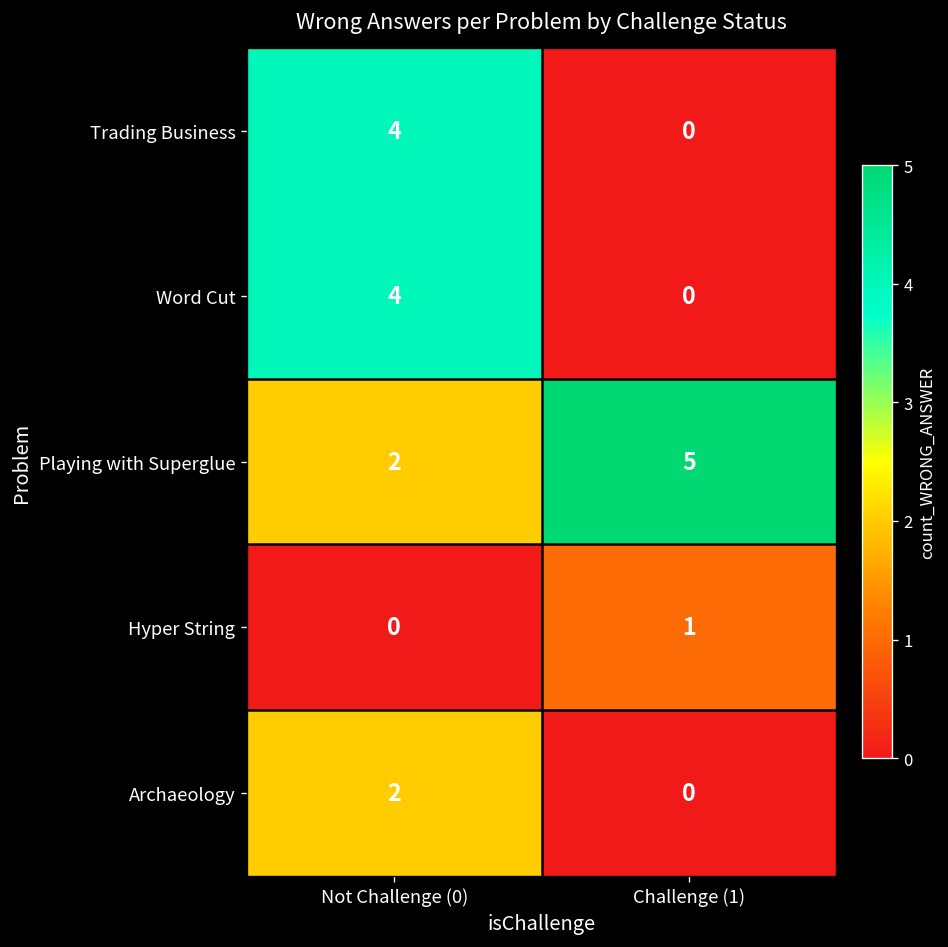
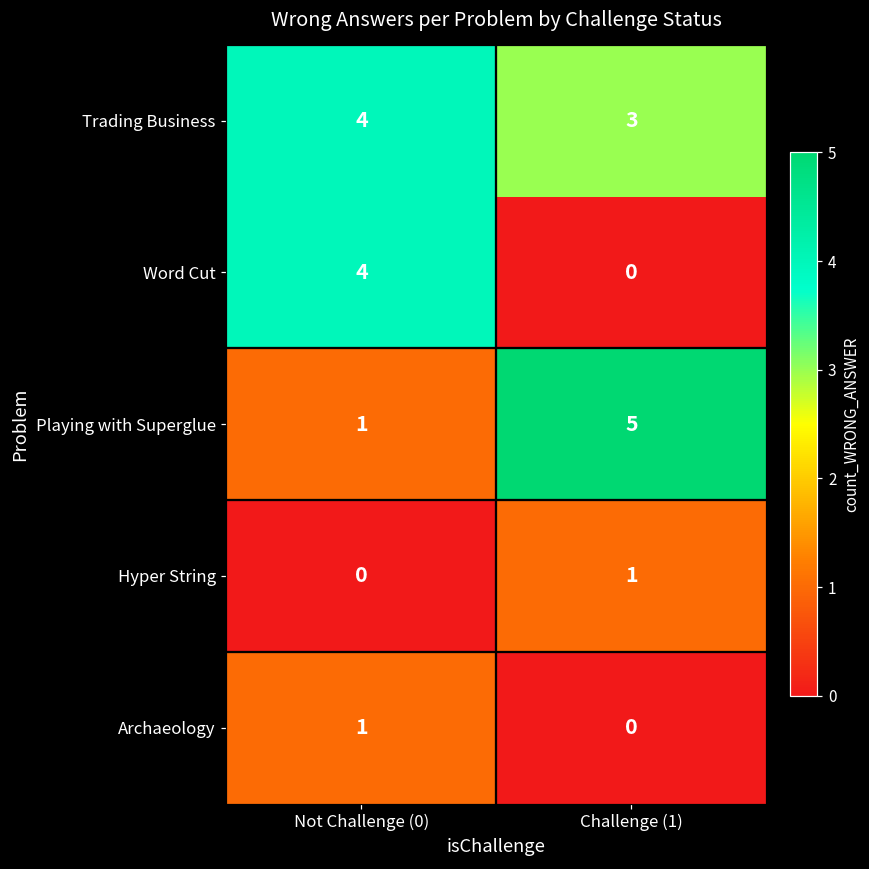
  {
    "Trading Business": {
      "Not Challenge (0)": 4,
-     "Challenge (1)": 0
+     "Challenge (1)": 3
    },
    "Word Cut": {
      "Not Challenge (0)": 4,
      "Challenge (1)": 0
    },
    "Playing with Superglue": {
-     "Not Challenge (0)": 2,
+     "Not Challenge (0)": 1,
      "Challenge (1)": 5
    },
    "Hyper String": {
      "Not Challenge (0)": 0,
      "Challenge (1)": 1
    },
    "Archaeology": {
-     "Not Challenge (0)": 2,
+     "Not Challenge (0)": 1,
      "Challenge (1)": 0
    }
  }
